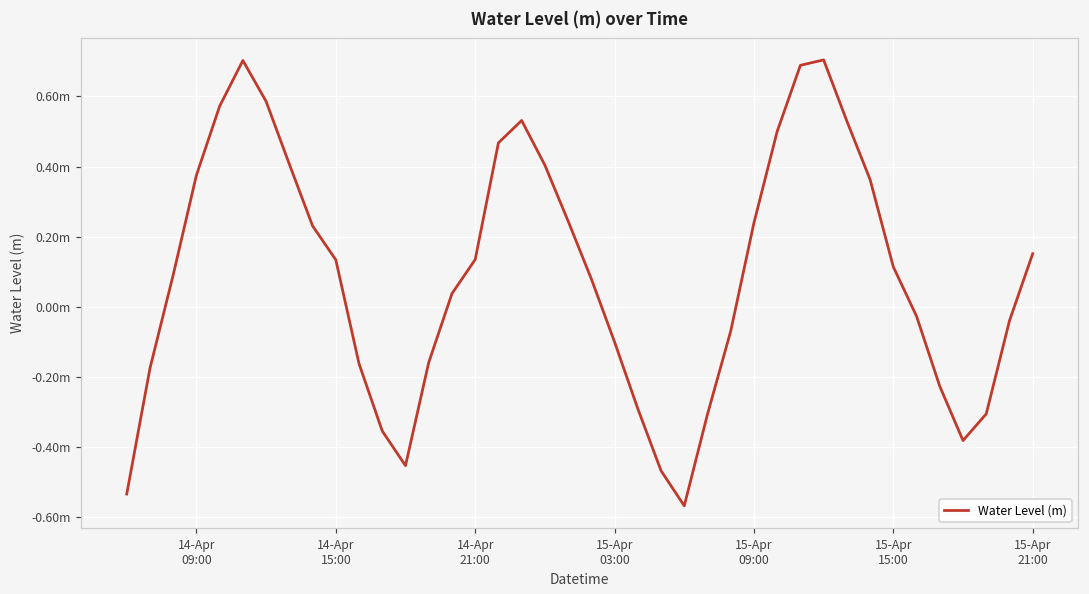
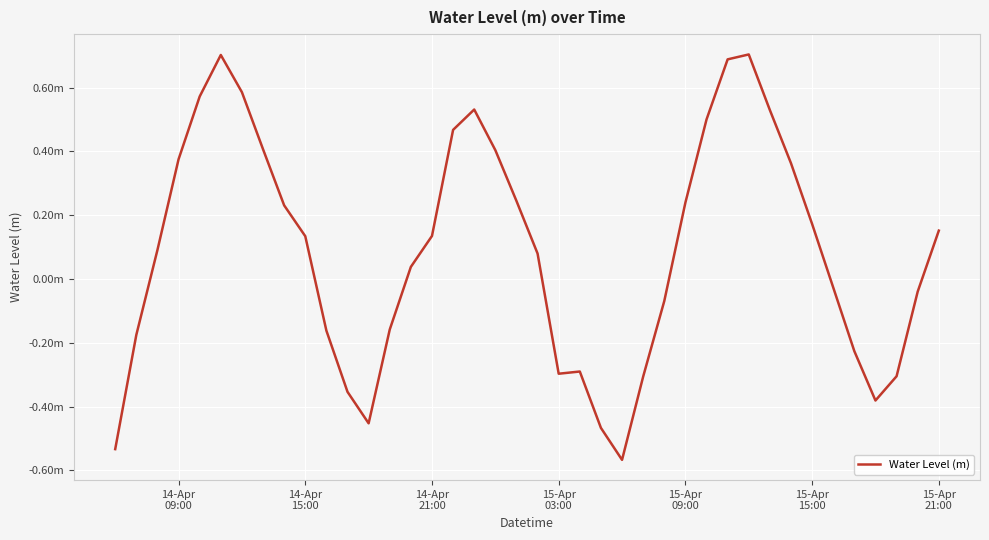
  {
    "14-Apr 09:00": "0.38m",
    "14-Apr 15:00": "0.13m",
    "14-Apr 21:00": "0.14m",
-   "15-Apr 03:00": "-0.10m",
+   "15-Apr 03:00": "-0.30m",
    "15-Apr 09:00": "0.24m",
-   "15-Apr 15:00": "0.11m",
+   "15-Apr 15:00": "0.17m",
    "15-Apr 21:00": "0.15m"
  }
